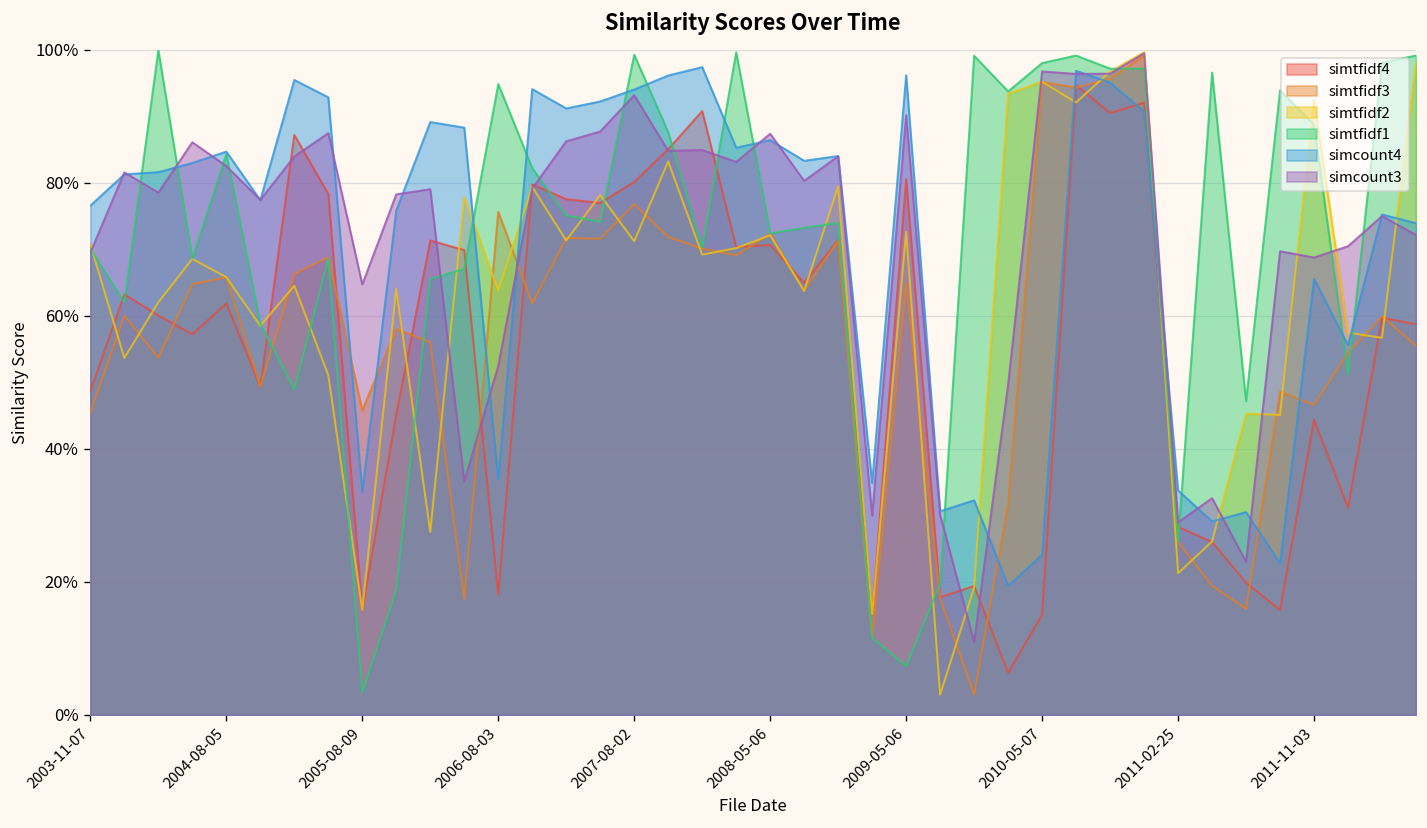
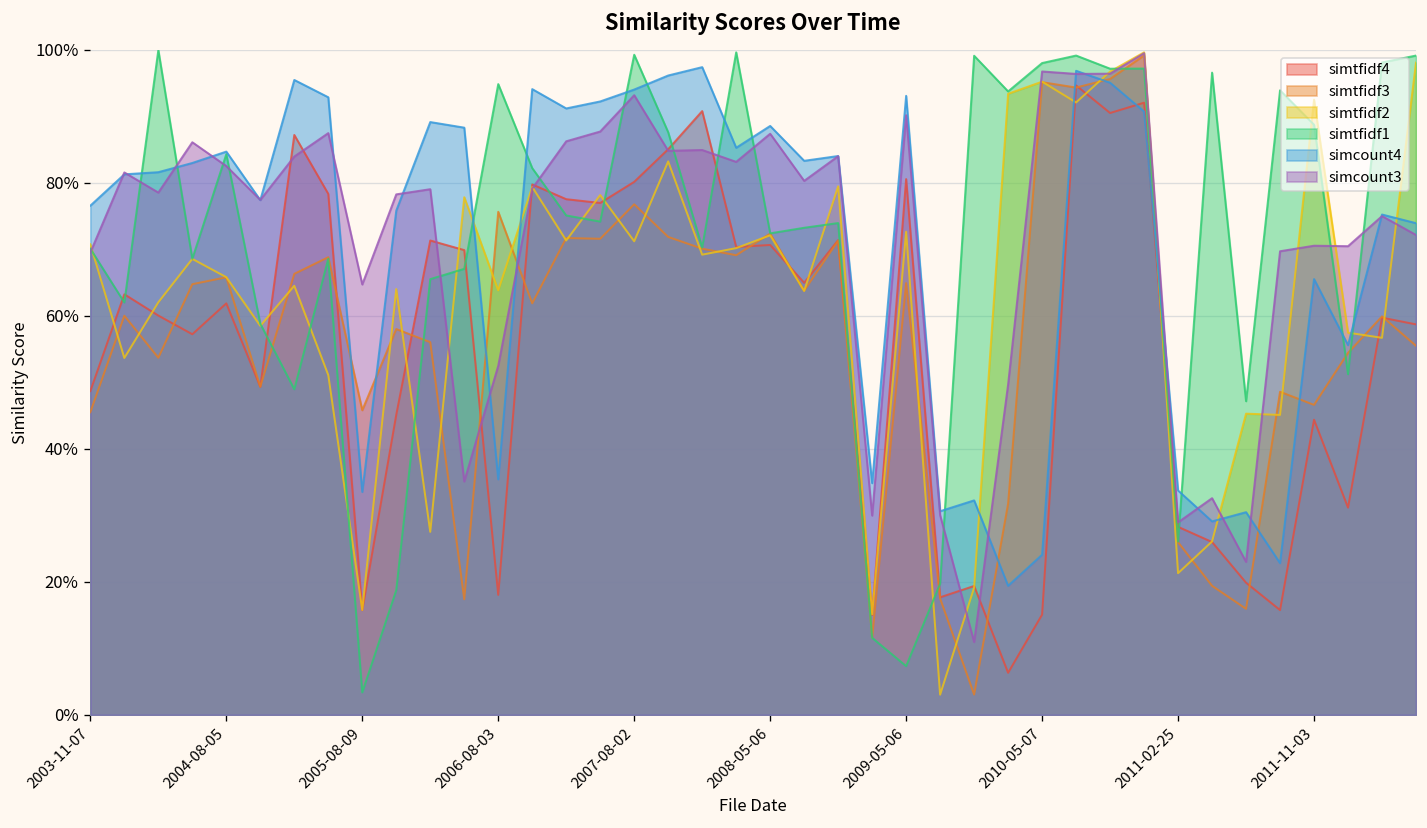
  {
    "simtfidf1": {
      "2003-11-07": "70%",
      "2005-08-09": "3%",
      "2006-08-03": "95%",
      "2007-08-02": "99%",
      "2009-05-06": "7%",
      "2010-05-07": "98%"
    },
    "simcount4": {
      "2003-11-07": "77%",
      "2005-08-09": "34%",
      "2006-08-03": "35%",
      "2007-08-02": "94%",
-     "2008-05-06": "86%",
-     "2009-05-06": "96%",
+     "2008-05-06": "89%",
+     "2009-05-06": "93%",
      "2010-05-07": "24%",
      "2011-02-25": "34%",
      "2011-11-03": "66%"
    },
    "simcount3": {
      "2003-11-07": "70%",
      "2004-08-05": "83%",
      "2005-08-09": "65%",
      "2006-08-03": "53%",
      "2007-08-02": "93%",
      "2008-05-06": "87%",
      "2009-05-06": "90%",
      "2010-05-07": "97%",
      "2011-02-25": "29%",
-     "2011-11-03": "69%"
+     "2011-11-03": "71%"
    }
  }
